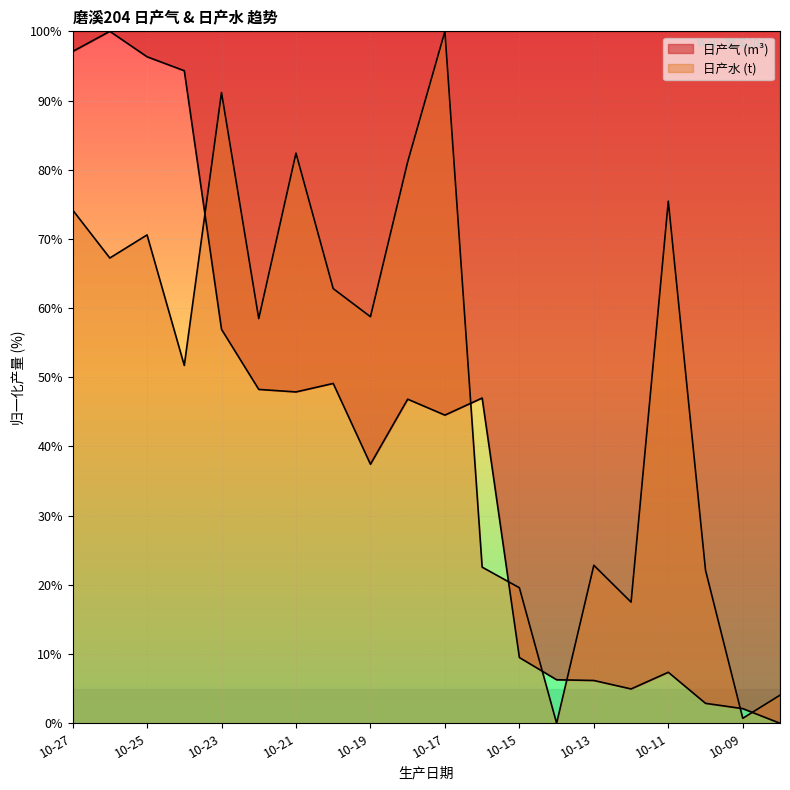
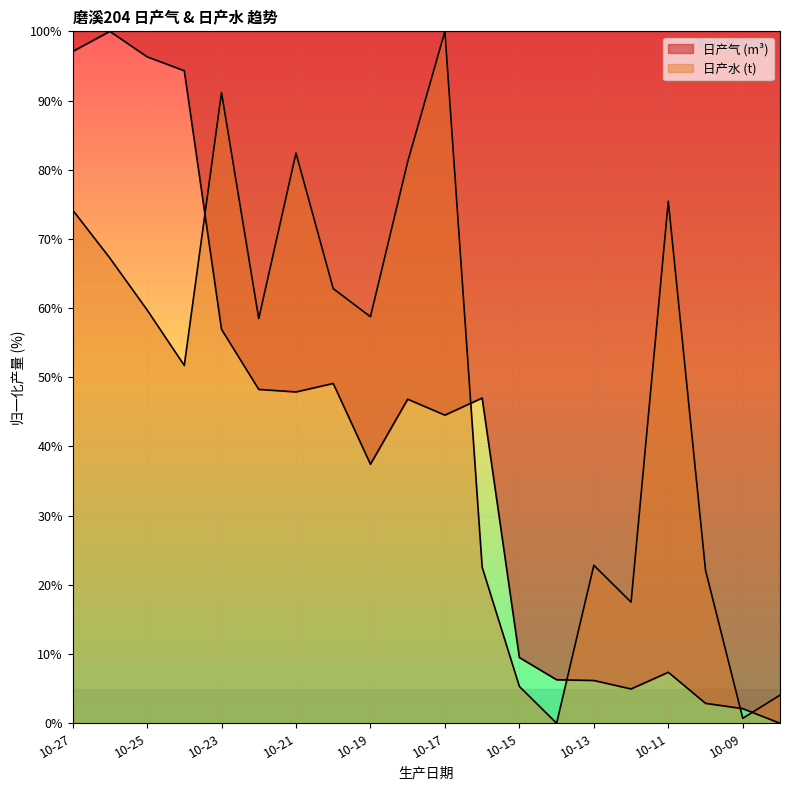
  {
    "日产水 (t)": {
      "10-27": "74%",
-     "10-25": "71%",
+     "10-25": "60%",
      "10-23": "91%",
      "10-21": "82%",
      "10-19": "59%",
-     "10-15": "20%",
+     "10-15": "5%",
      "10-13": "23%",
      "10-11": "75%"
    }
  }
